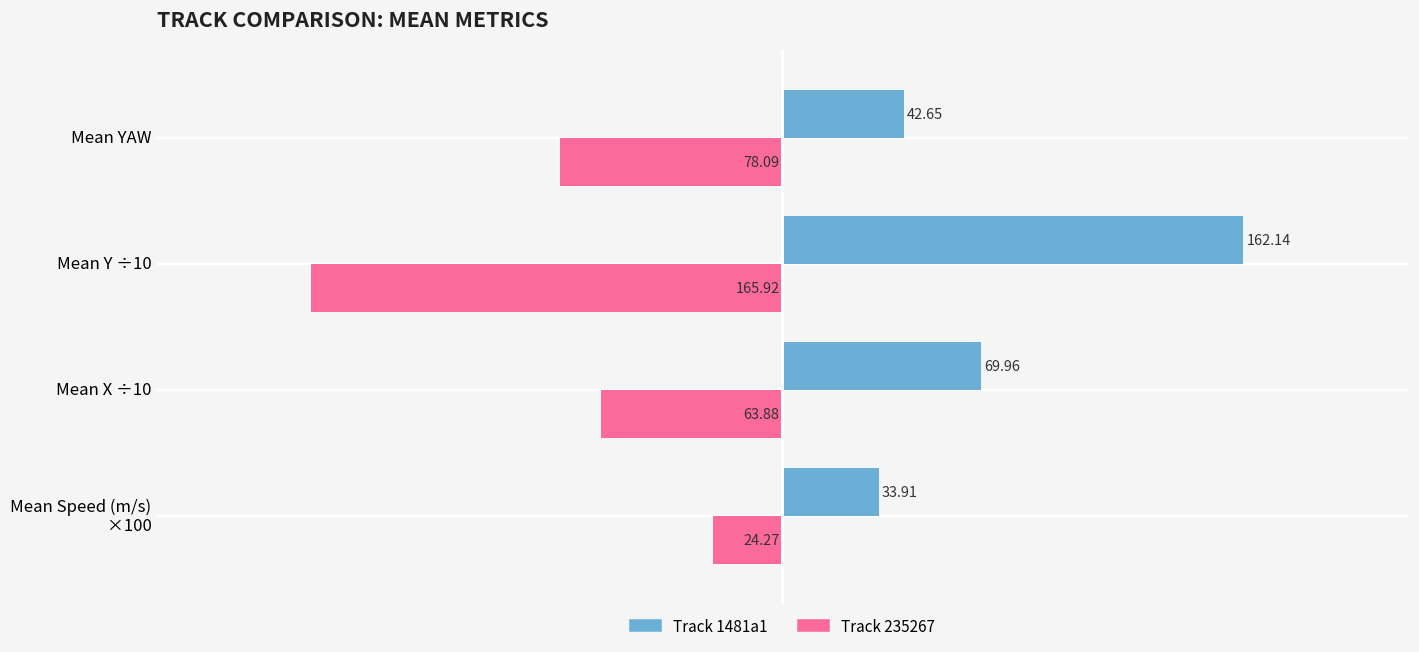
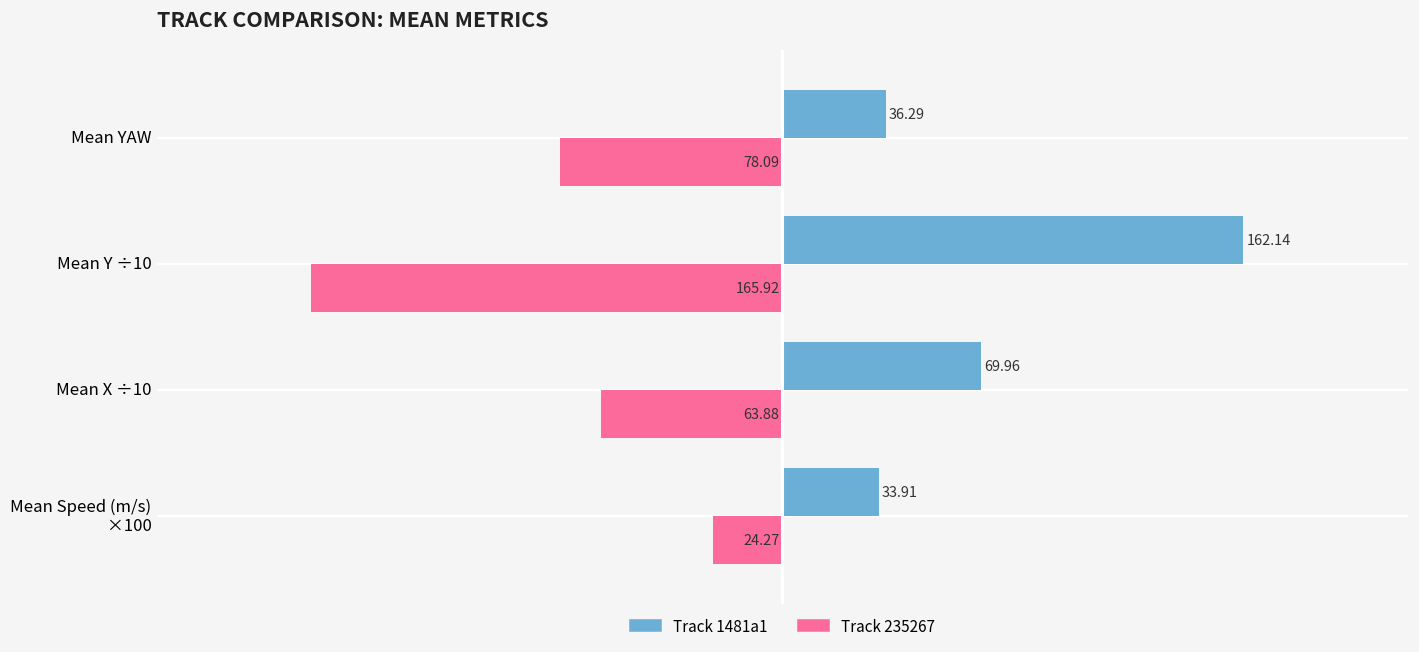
  {
    "Track 1481a1": {
-     "Mean YAW": 42.65,
+     "Mean YAW": 36.29,
      "Mean Y ÷10": 162.14,
      "Mean X ÷10": 69.96,
      "Mean Speed (m/s) ×100": 33.91
    }
  }
